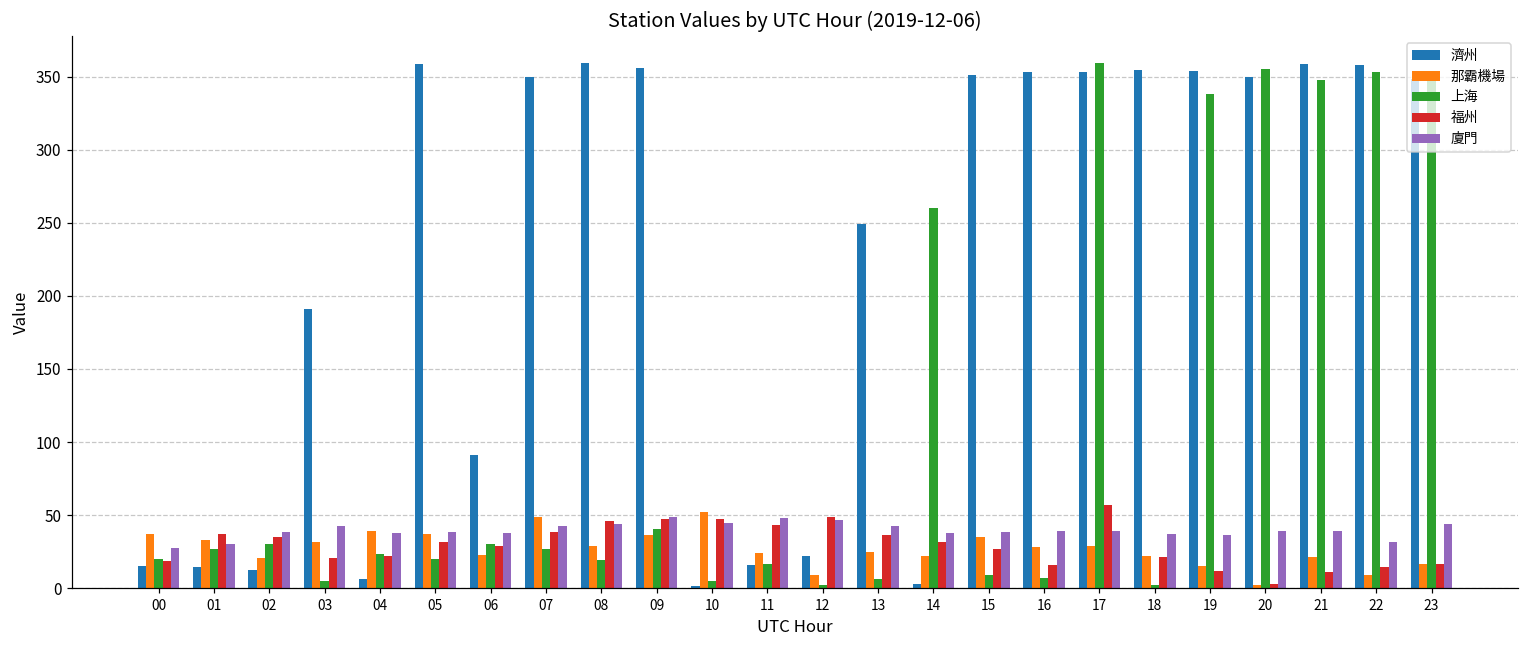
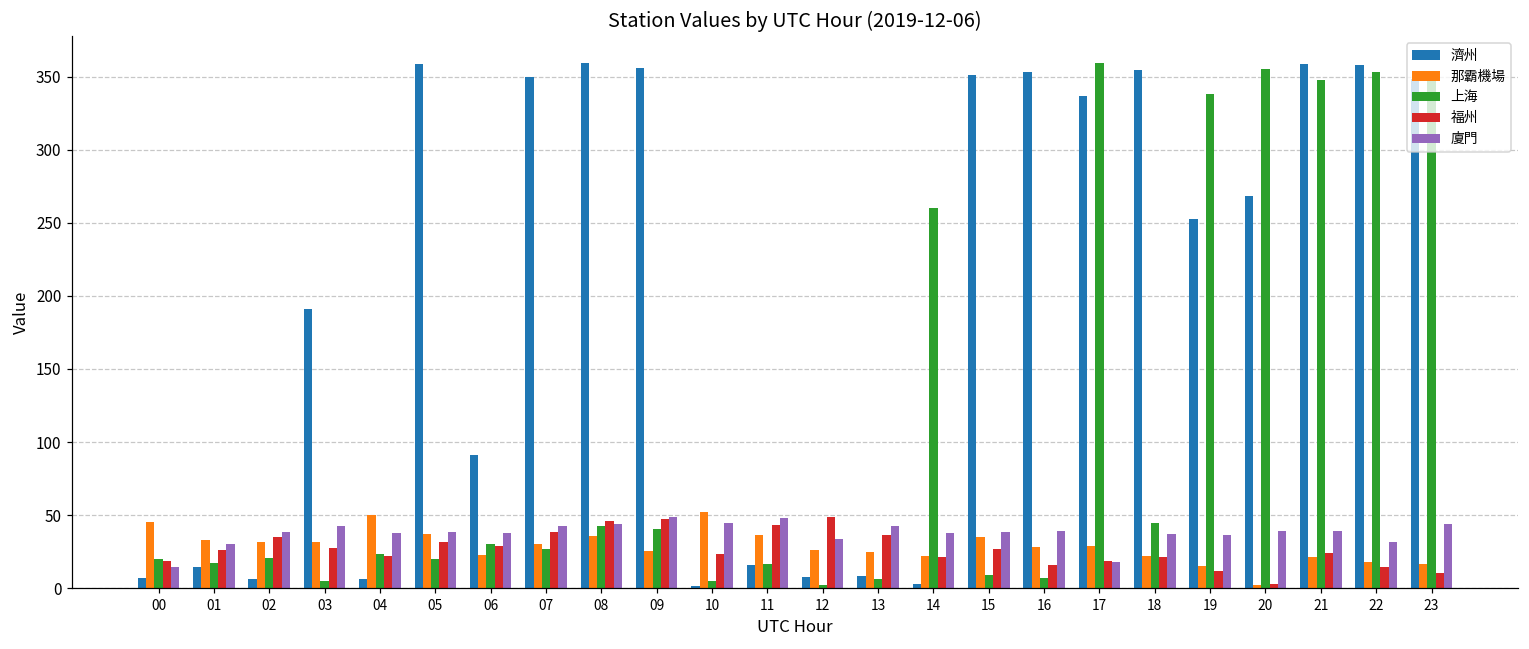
  {
    "濟州": {
-     "00": 15,
+     "00": 7,
      "01": 15,
-     "02": 13,
+     "02": 6,
      "03": 191,
      "04": 6,
      "05": 359,
      "06": 91,
      "07": 350,
      "08": 360,
      "09": 356,
      "11": 16,
-     "12": 22,
-     "13": 249,
+     "12": 7,
+     "13": 8,
      "14": 3,
      "15": 351,
      "16": 353,
-     "17": 353,
+     "17": 337,
      "18": 354,
-     "19": 354,
-     "20": 350,
+     "19": 253,
+     "20": 268,
      "21": 358,
      "22": 358
    },
    "那霸機場": {
-     "00": 37,
+     "00": 46,
      "01": 33,
-     "02": 21,
+     "02": 32,
      "03": 32,
-     "04": 39,
+     "04": 50,
      "05": 37,
      "06": 23,
-     "07": 49,
-     "08": 29,
-     "09": 36,
+     "07": 30,
+     "08": 36,
+     "09": 25,
      "10": 52,
-     "11": 24,
-     "12": 9,
+     "11": 36,
+     "12": 26,
      "13": 25,
      "14": 22,
      "15": 35,
      "16": 28,
      "17": 29,
      "18": 22,
      "19": 15,
      "20": 2,
      "21": 21,
-     "22": 9,
+     "22": 18,
      "23": 17
    },
    "上海": {
      "00": 20,
-     "01": 27,
-     "02": 30,
+     "01": 17,
+     "02": 21,
      "03": 5,
      "04": 24,
      "05": 20,
      "06": 30,
      "07": 27,
-     "08": 19,
+     "08": 42,
      "09": 41,
      "10": 5,
      "11": 17,
      "12": 2,
      "13": 6,
      "14": 260,
      "15": 9,
      "16": 7,
      "17": 360,
-     "18": 2,
+     "18": 45,
      "19": 338,
      "20": 355,
      "21": 348,
      "22": 353
    },
    "福州": {
      "00": 19,
-     "01": 37,
+     "01": 26,
      "02": 35,
-     "03": 21,
+     "03": 28,
      "04": 22,
      "05": 32,
      "06": 29,
      "07": 38,
      "08": 46,
      "09": 47,
-     "10": 47,
+     "10": 23,
      "11": 43,
      "12": 48,
      "13": 36,
-     "14": 32,
+     "14": 21,
      "15": 27,
      "16": 16,
-     "17": 57,
+     "17": 19,
      "18": 21,
      "19": 12,
      "20": 3,
-     "21": 11,
+     "21": 24,
      "22": 15,
-     "23": 16
+     "23": 10
    },
    "廈門": {
-     "00": 27,
+     "00": 14,
      "01": 30,
      "02": 39,
      "03": 42,
      "04": 37,
      "05": 38,
      "06": 38,
      "07": 43,
      "08": 44,
      "09": 49,
      "10": 45,
      "11": 48,
-     "12": 46,
+     "12": 33,
      "13": 43,
      "14": 38,
      "15": 39,
      "16": 39,
-     "17": 39,
+     "17": 18,
      "18": 37,
      "19": 36,
      "20": 39,
      "21": 39,
      "22": 32,
      "23": 44
    }
  }
